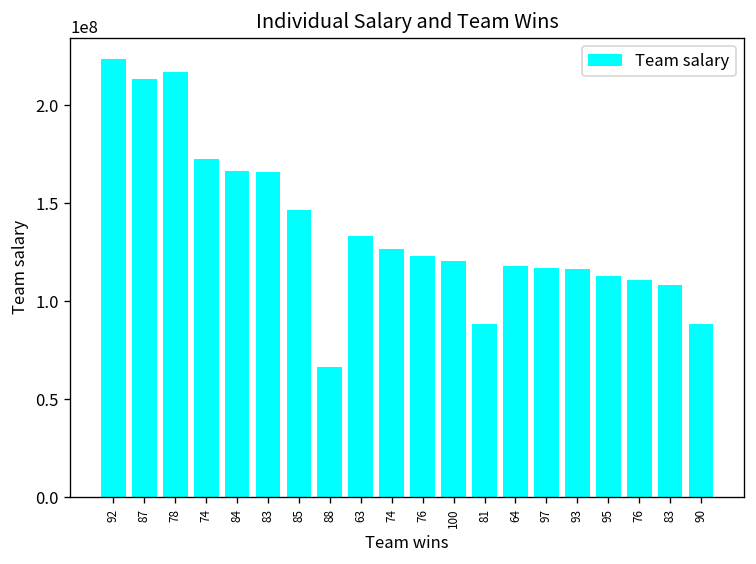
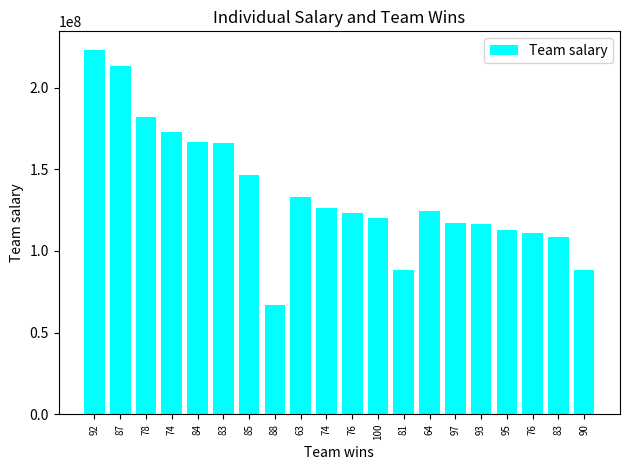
  {
    "92": 223000000,
    "87": 213000000,
-   "78": 217000000,
+   "78": 182000000,
    "84": 166000000,
    "85": 146000000,
    "88": 67000000,
    "63": 133000000,
    "100": 120000000,
    "81": 88000000,
-   "64": 118000000,
+   "64": 124000000,
    "97": 117000000,
    "93": 116000000,
    "95": 113000000,
    "90": 88000000
  }
